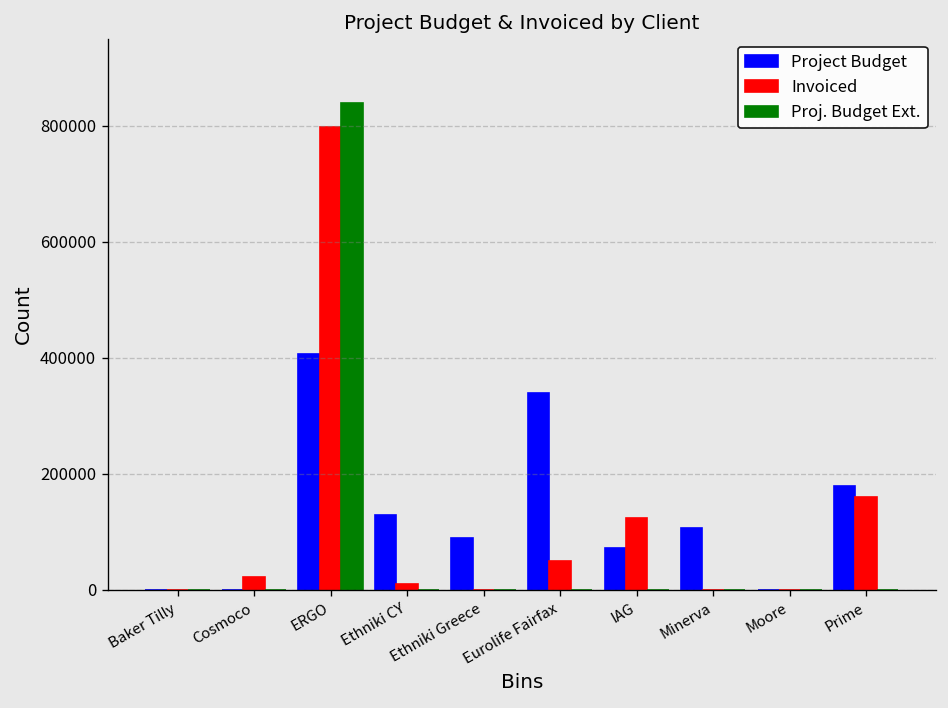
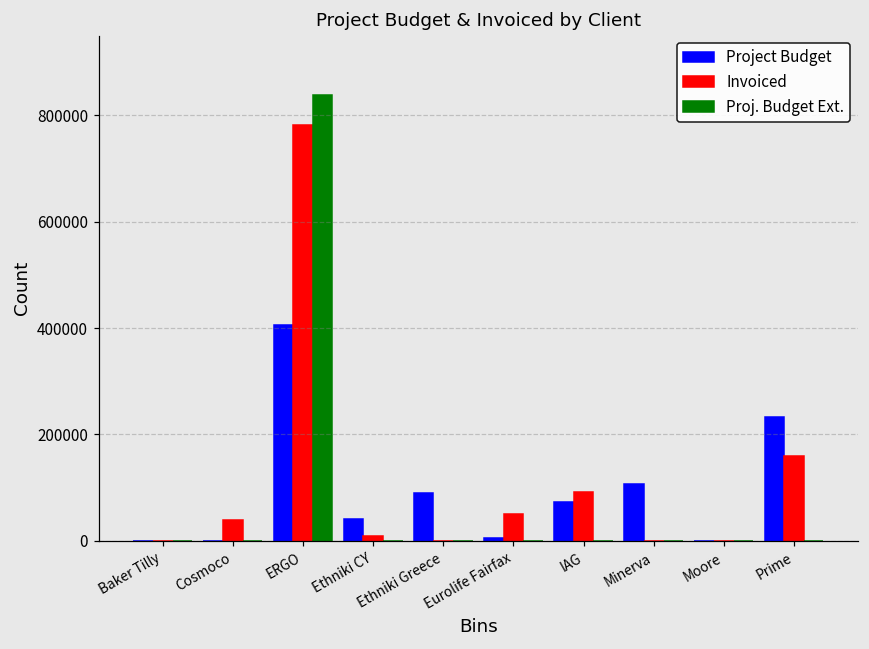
  {
    "Project Budget": {
      "Baker Tilly": 0,
      "Cosmoco": 0,
      "ERGO": 410000,
-     "Ethniki CY": 130000,
+     "Ethniki CY": 40000,
      "Ethniki Greece": 90000,
-     "Eurolife Fairfax": 340000,
+     "Eurolife Fairfax": 10000,
      "IAG": 70000,
      "Minerva": 110000,
      "Moore": 0,
-     "Prime": 180000
+     "Prime": 230000
    },
    "Invoiced": {
      "Baker Tilly": 0,
-     "Cosmoco": 20000,
-     "ERGO": 800000,
+     "Cosmoco": 40000,
+     "ERGO": 780000,
      "Ethniki CY": 10000,
      "Ethniki Greece": 0,
      "Eurolife Fairfax": 50000,
-     "IAG": 120000,
+     "IAG": 90000,
      "Minerva": 0,
      "Moore": 0,
      "Prime": 160000
    },
    "Proj. Budget Ext.": {
      "Baker Tilly": 0,
      "Cosmoco": 0,
      "ERGO": 840000,
      "Ethniki CY": 0,
      "Ethniki Greece": 0,
      "Eurolife Fairfax": 0,
      "IAG": 0,
      "Minerva": 0,
      "Moore": 0,
      "Prime": 0
    }
  }
